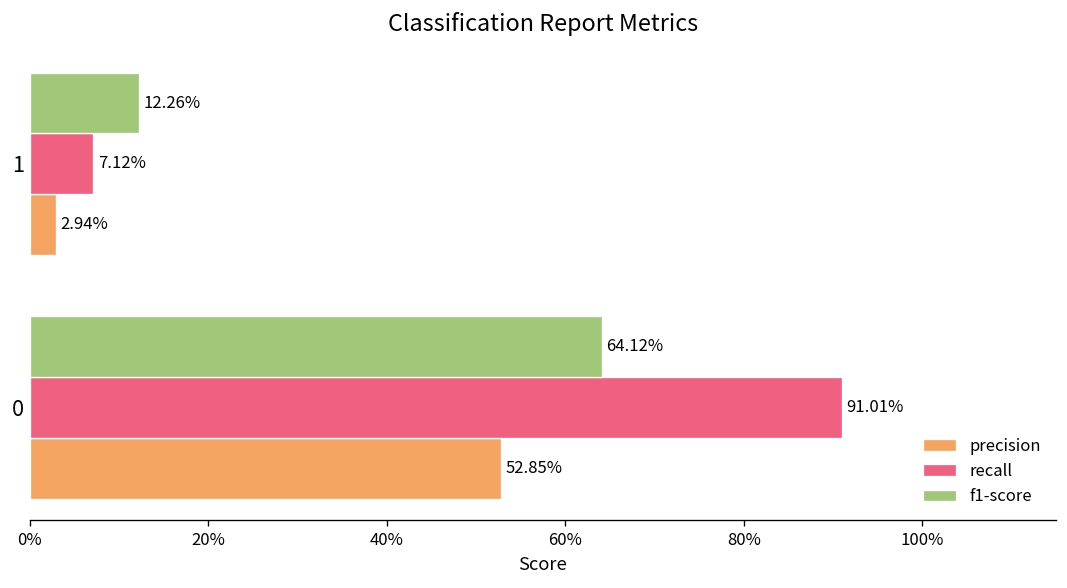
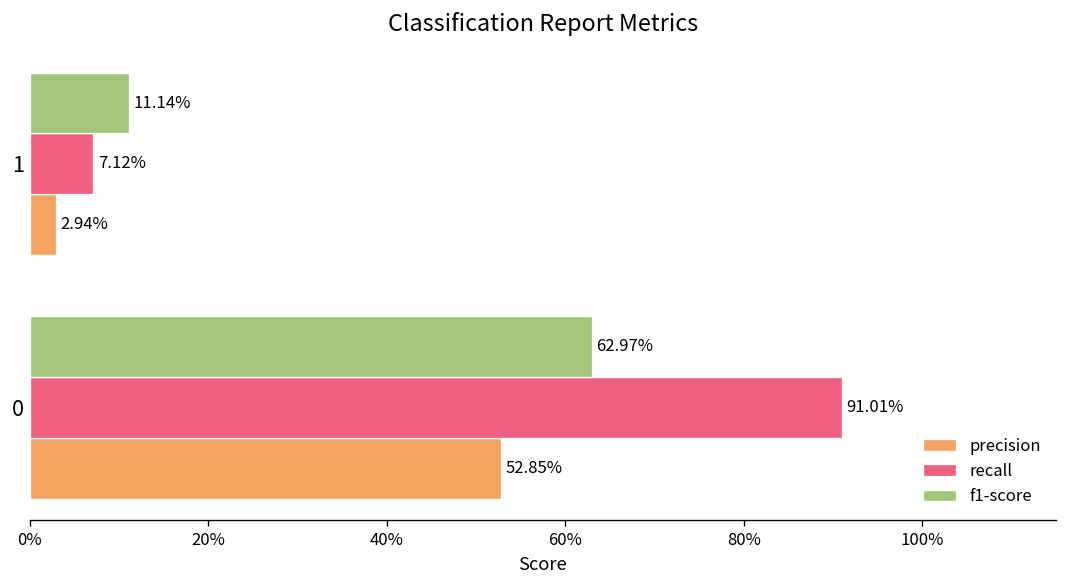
  {
    "precision": {
      "1": "2.94%",
      "0": "52.85%"
    },
    "recall": {
      "1": "7.12%",
      "0": "91.01%"
    },
    "f1-score": {
-     "1": "12.26%",
-     "0": "64.12%"
+     "1": "11.14%",
+     "0": "62.97%"
    }
  }
